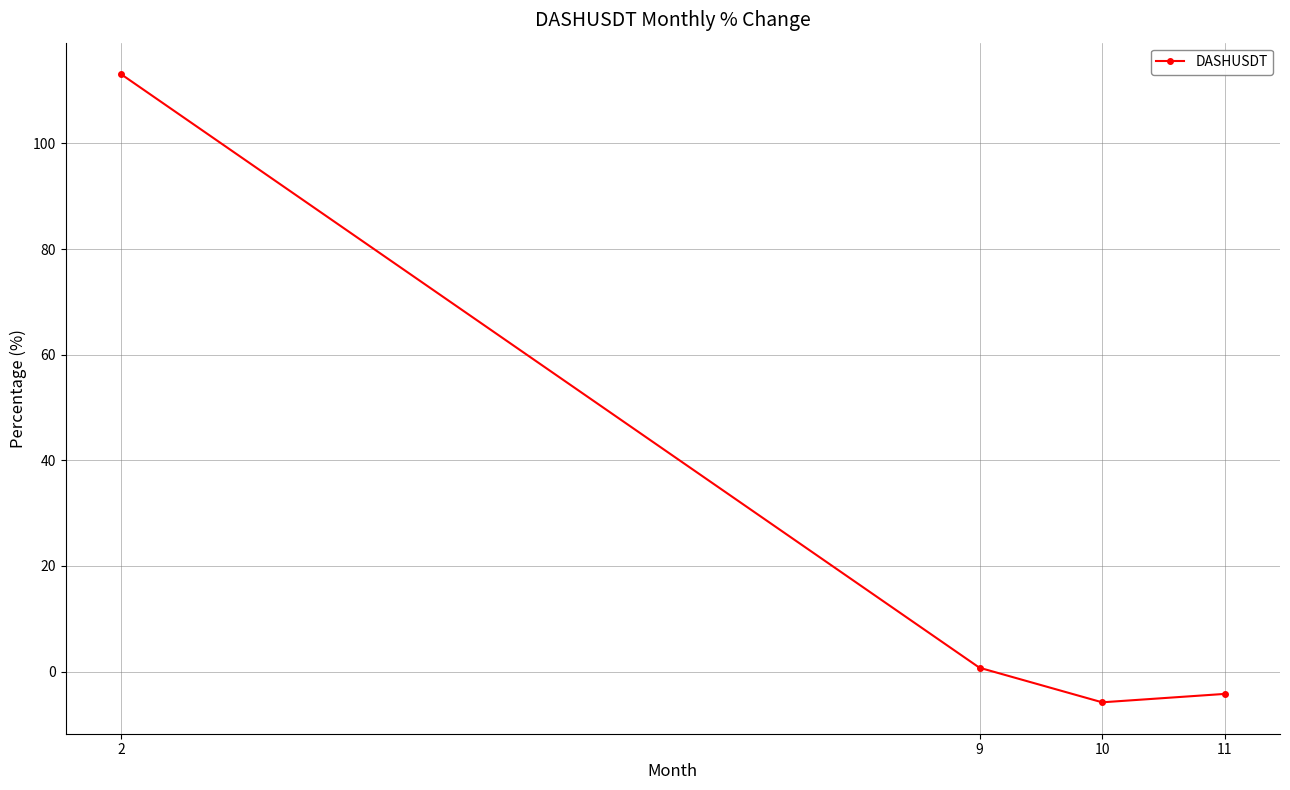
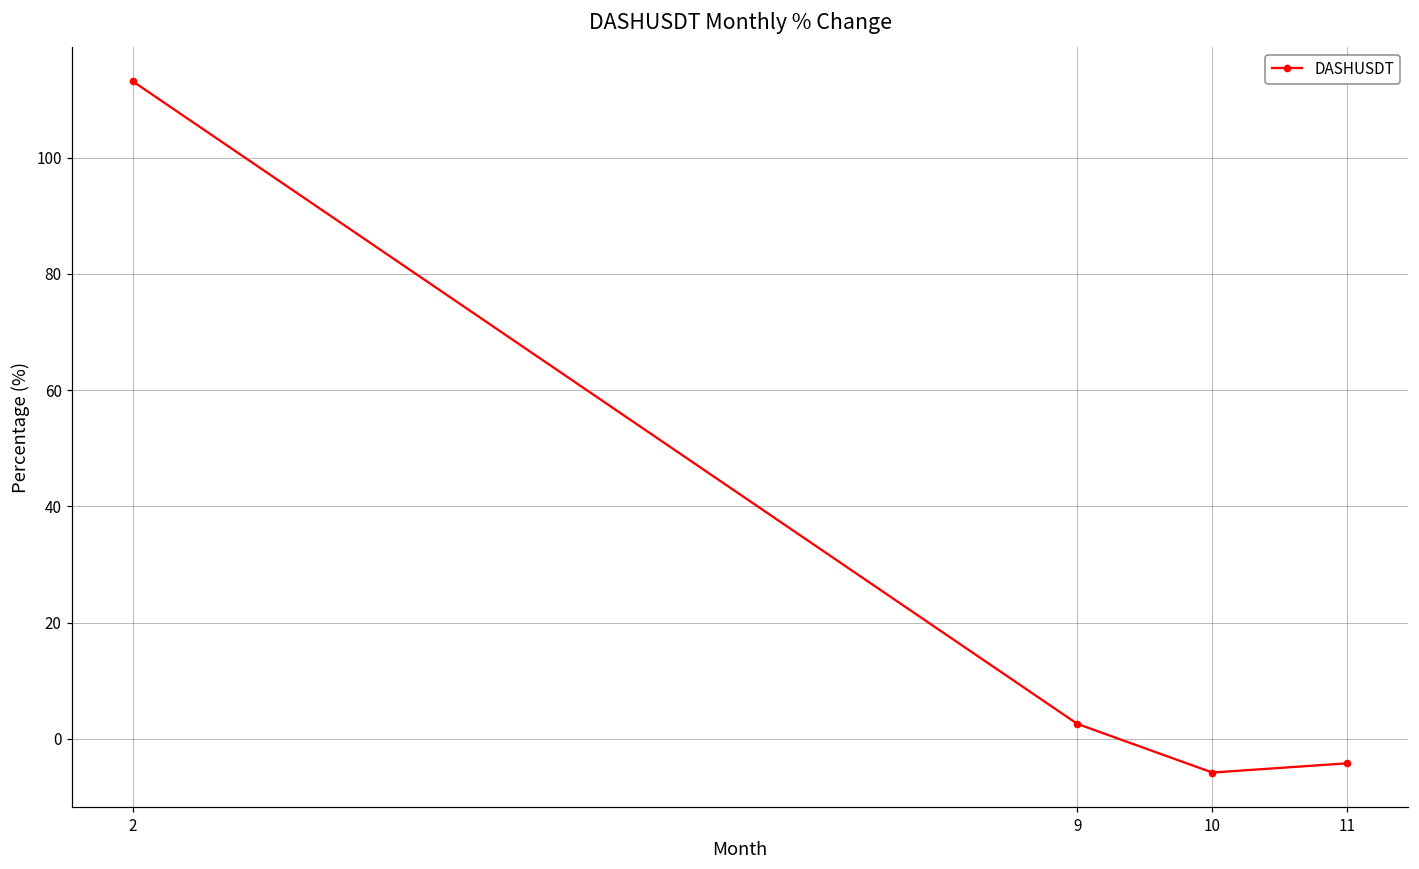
  {
    "2": 113,
-   "9": 1,
+   "9": 3,
    "10": -6,
    "11": -4
  }
